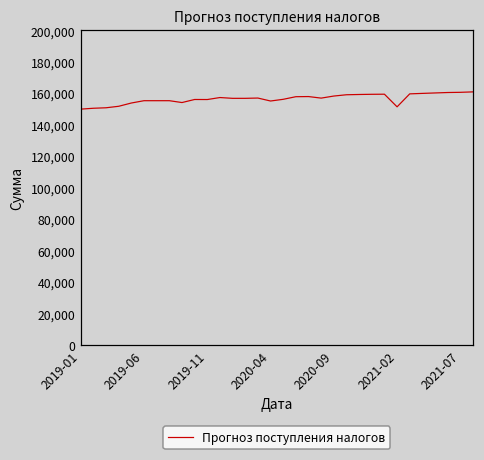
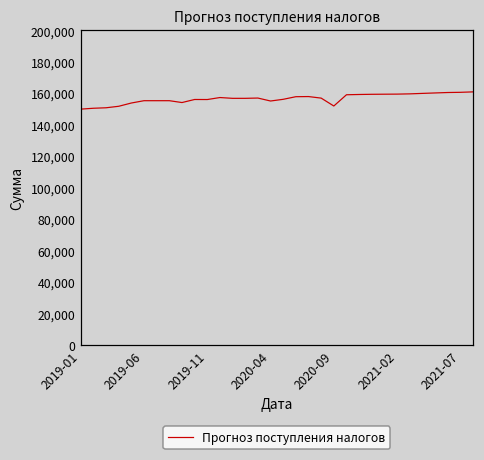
  {
    "2019-01": "150,000",
    "2019-06": "155,000",
    "2019-11": "156,000",
    "2020-04": "155,000",
-   "2020-09": "158,000",
-   "2021-02": "151,000",
+   "2020-09": "152,000",
+   "2021-02": "160,000",
    "2021-07": "161,000"
  }
